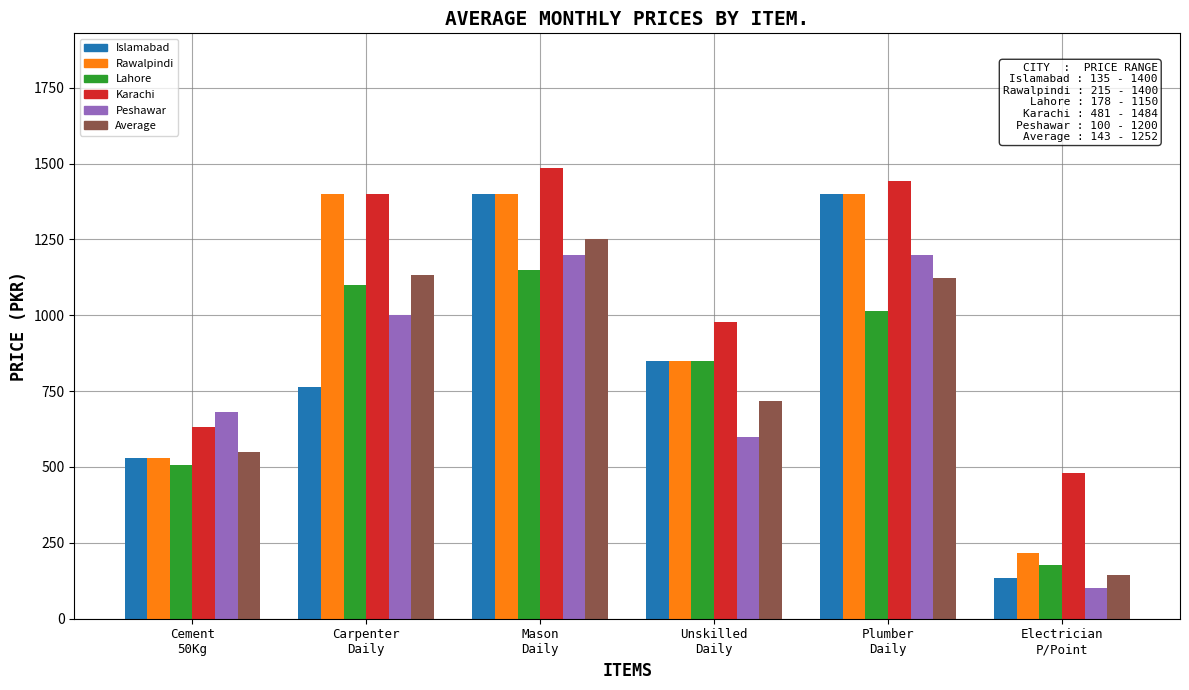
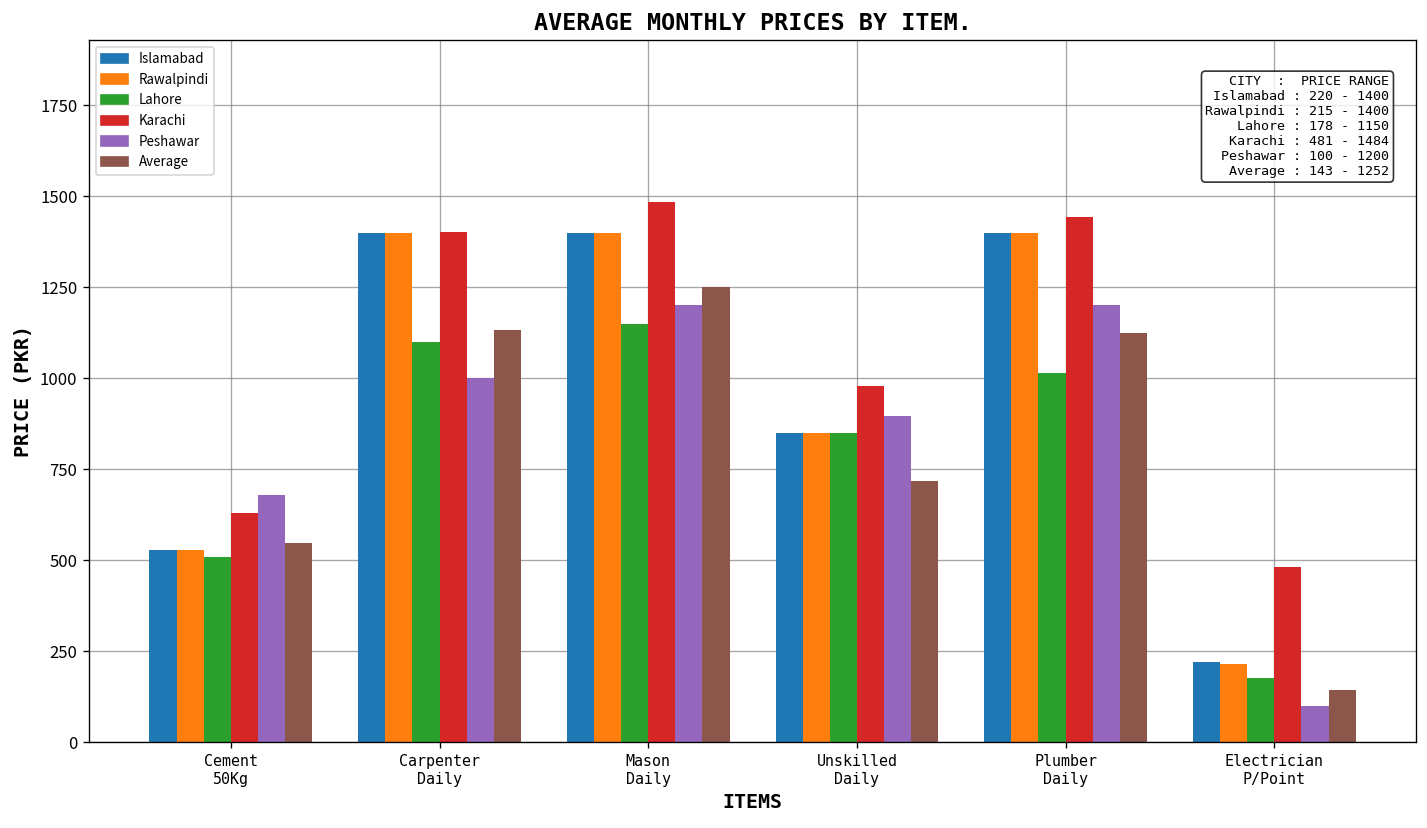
  {
    "Islamabad": {
-     "Carpenter Daily": 760,
-     "Electrician P/Point": 135
+     "Carpenter Daily": 1400,
+     "Electrician P/Point": 220
    },
    "Rawalpindi": {
      "Cement 50Kg": 530,
      "Carpenter Daily": 1400,
      "Mason Daily": 1400,
      "Unskilled Daily": 850,
      "Plumber Daily": 1400,
      "Electrician P/Point": 220
    },
    "Lahore": {
      "Cement 50Kg": 510,
      "Carpenter Daily": 1100,
      "Mason Daily": 1150,
      "Unskilled Daily": 850,
      "Plumber Daily": 1010,
      "Electrician P/Point": 180
    },
    "Karachi": {
      "Cement 50Kg": 630,
      "Carpenter Daily": 1400,
      "Mason Daily": 1480,
      "Unskilled Daily": 980,
      "Plumber Daily": 1440,
      "Electrician P/Point": 480
    },
    "Peshawar": {
      "Cement 50Kg": 680,
      "Carpenter Daily": 1000,
      "Mason Daily": 1200,
-     "Unskilled Daily": 600,
+     "Unskilled Daily": 900,
      "Plumber Daily": 1200,
      "Electrician P/Point": 100
    },
    "Average": {
      "Cement 50Kg": 550,
      "Carpenter Daily": 1130,
      "Mason Daily": 1250,
      "Unskilled Daily": 720,
      "Plumber Daily": 1120,
      "Electrician P/Point": 140
    }
  }
